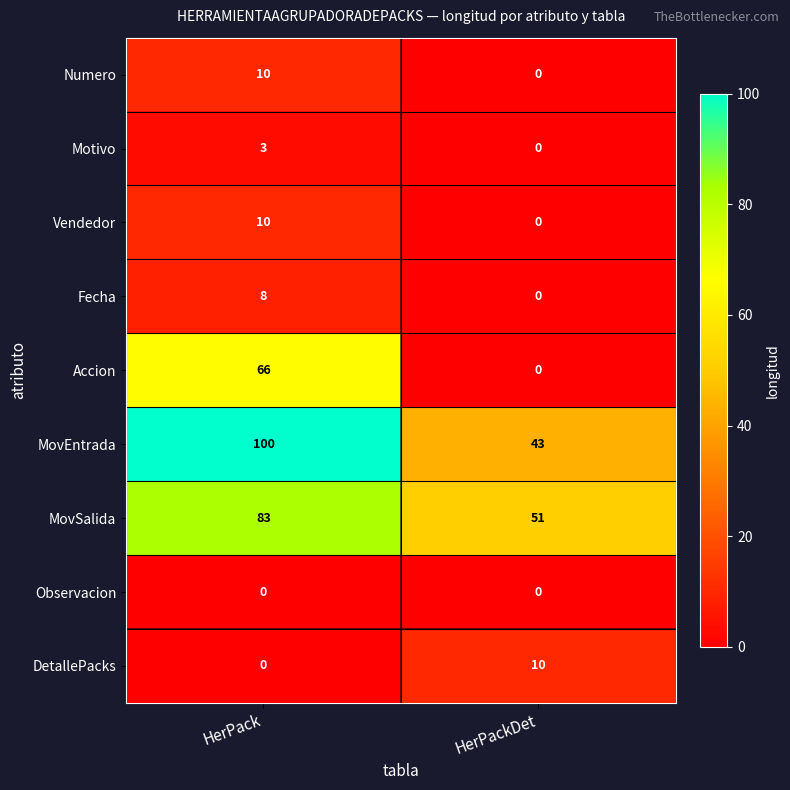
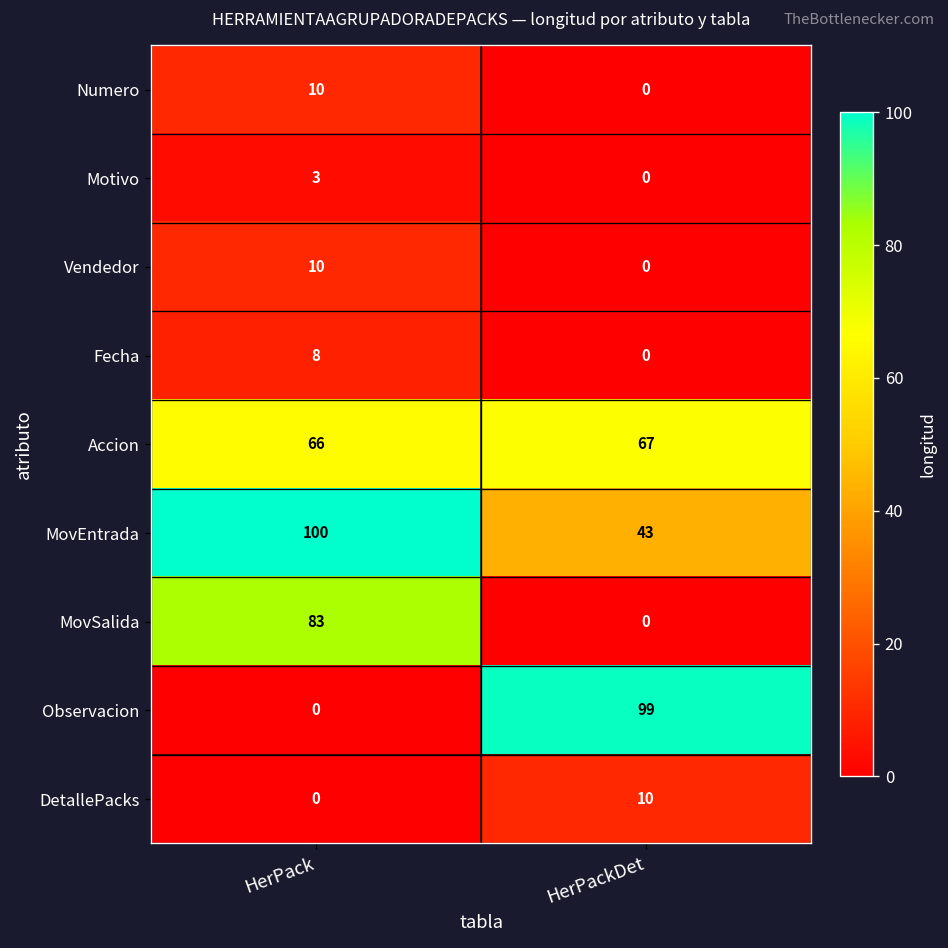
  {
    "Numero": {
      "HerPack": 10,
      "HerPackDet": 0
    },
    "Motivo": {
      "HerPack": 3,
      "HerPackDet": 0
    },
    "Vendedor": {
      "HerPack": 10,
      "HerPackDet": 0
    },
    "Fecha": {
      "HerPack": 8,
      "HerPackDet": 0
    },
    "Accion": {
      "HerPack": 66,
-     "HerPackDet": 0
+     "HerPackDet": 67
    },
    "MovEntrada": {
      "HerPack": 100,
      "HerPackDet": 43
    },
    "MovSalida": {
      "HerPack": 83,
-     "HerPackDet": 51
+     "HerPackDet": 0
    },
    "Observacion": {
      "HerPack": 0,
-     "HerPackDet": 0
+     "HerPackDet": 99
    },
    "DetallePacks": {
      "HerPack": 0,
      "HerPackDet": 10
    }
  }
